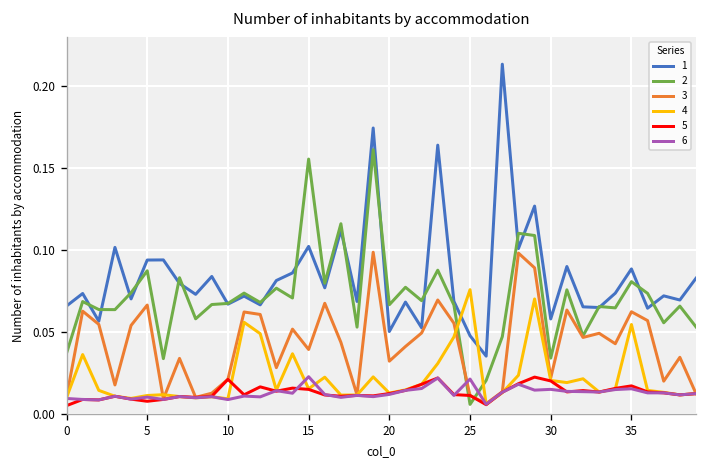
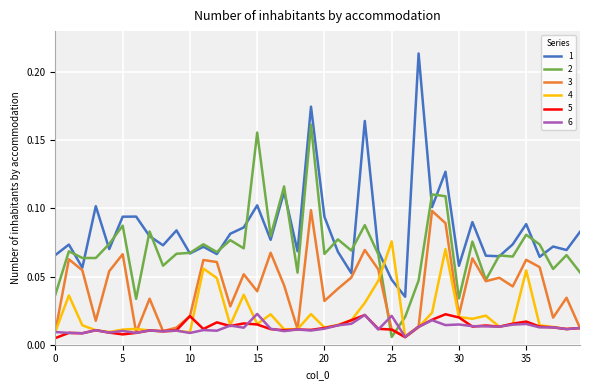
  {
    "1": {
      "0": 0.066,
      "5": 0.094,
      "15": 0.102,
-     "20": 0.050,
+     "20": 0.094,
      "25": 0.048,
      "30": 0.058,
      "35": 0.088
    },
    "2": {
      "0": 0.037,
      "5": 0.087,
      "15": 0.156,
      "20": 0.067,
      "25": 0.006,
      "30": 0.034,
      "35": 0.081
    },
    "3": {
      "5": 0.066,
      "15": 0.039,
      "20": 0.032,
      "35": 0.062
    },
    "4": {
      "25": 0.076,
      "35": 0.054
    },
    "5": {
      "0": 0.005,
      "5": 0.008
    },
    "6": {
      "15": 0.023,
      "25": 0.021,
      "30": 0.015
    }
  }
